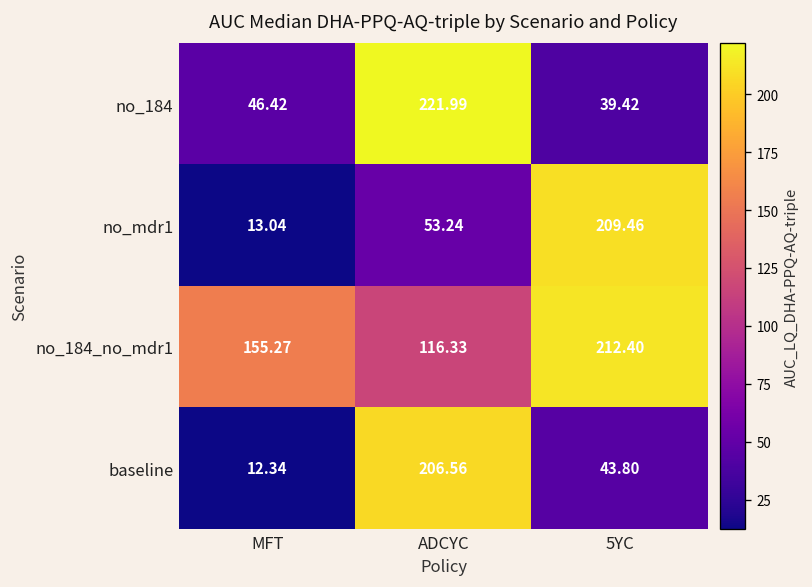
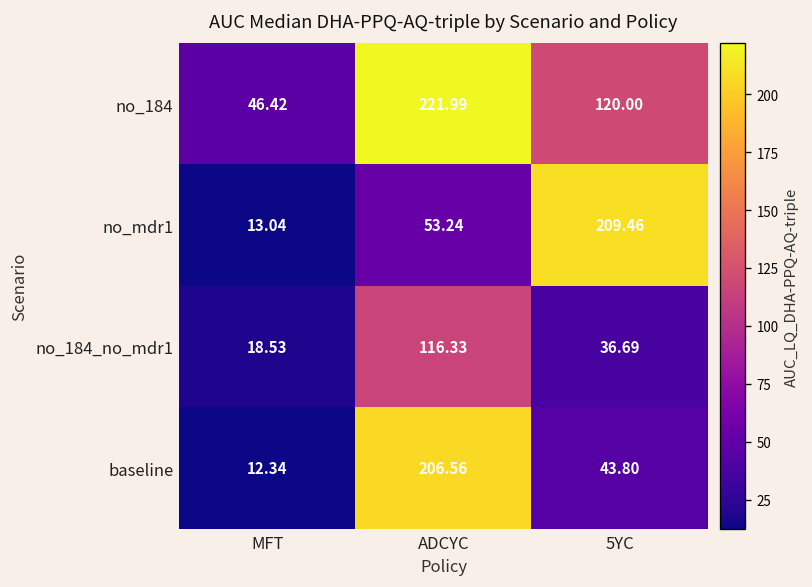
  {
    "no_184": {
-     "5YC": 39.42
+     "5YC": 120.00
    },
    "no_184_no_mdr1": {
-     "MFT": 155.27,
-     "5YC": 212.40
+     "MFT": 18.53,
+     "5YC": 36.69
    }
  }
